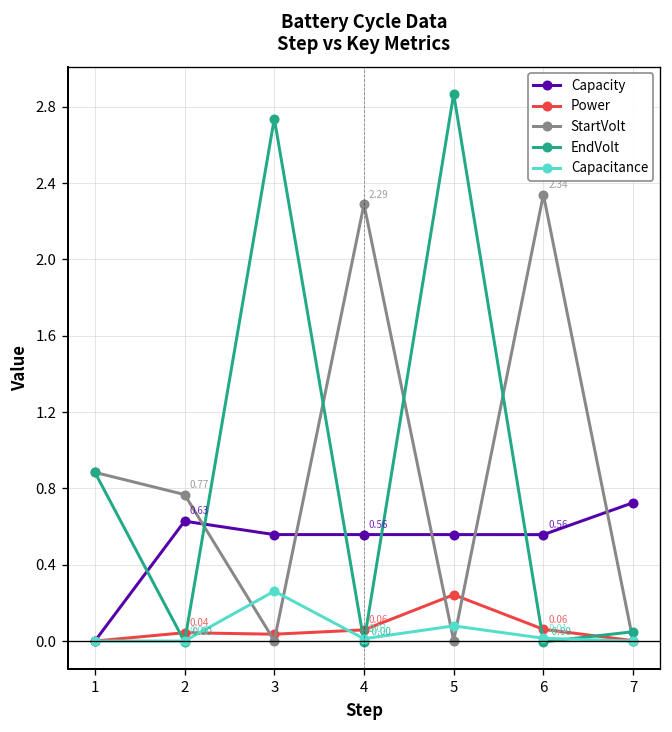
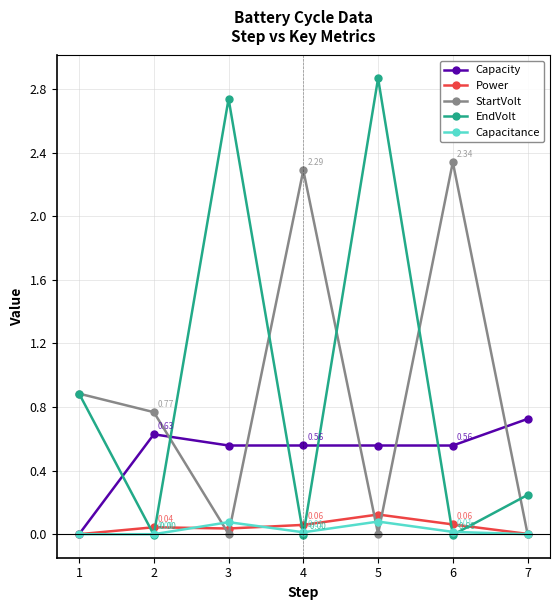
  {
    "Capacity": {
      "2": 0.63,
      "4": 0.56,
      "6": 0.56
    },
    "Power": {
      "3": 0.04,
-     "5": 0.24
+     "5": 0.12
    },
    "StartVolt": {
      "2": 0.77,
      "4": 2.29,
      "6": 2.34
    },
    "EndVolt": {
      "3": 2.74,
      "5": 2.87,
-     "7": 0.05
+     "7": 0.25
    },
    "Capacitance": {
-     "3": 0.26,
+     "3": 0.08,
      "5": 0.08
    }
  }
